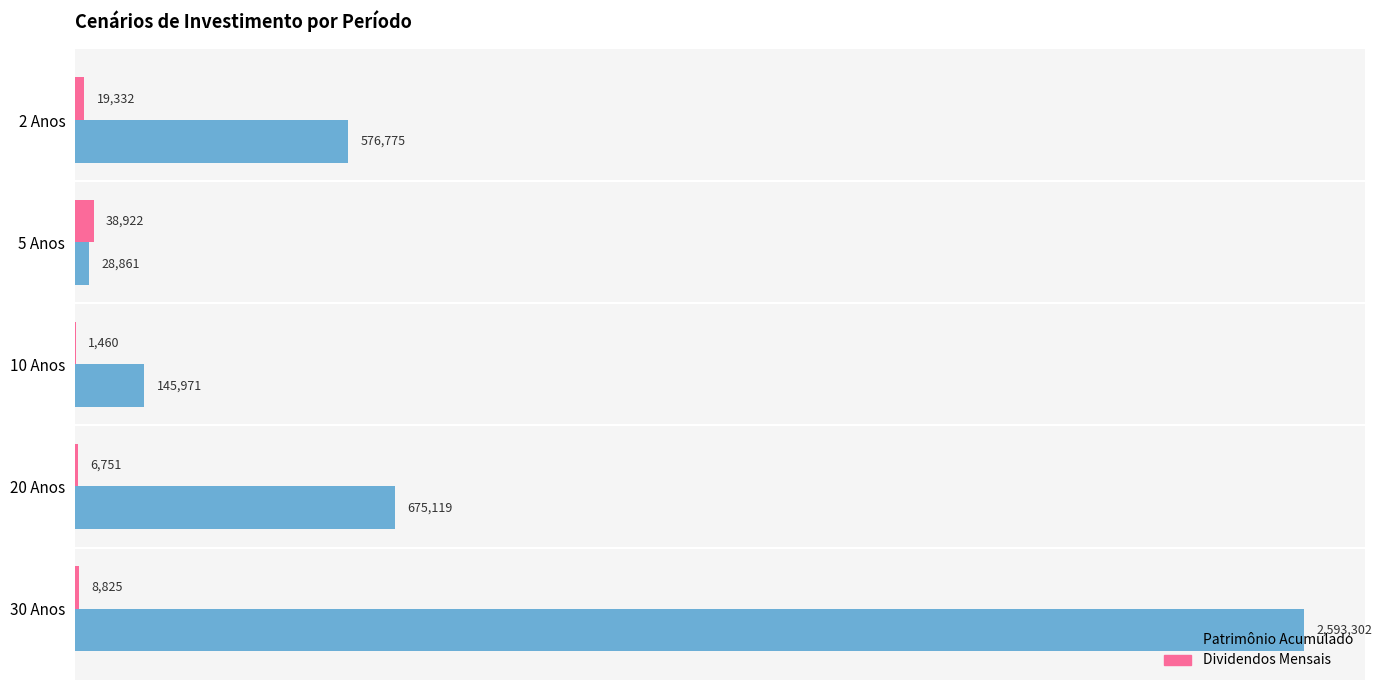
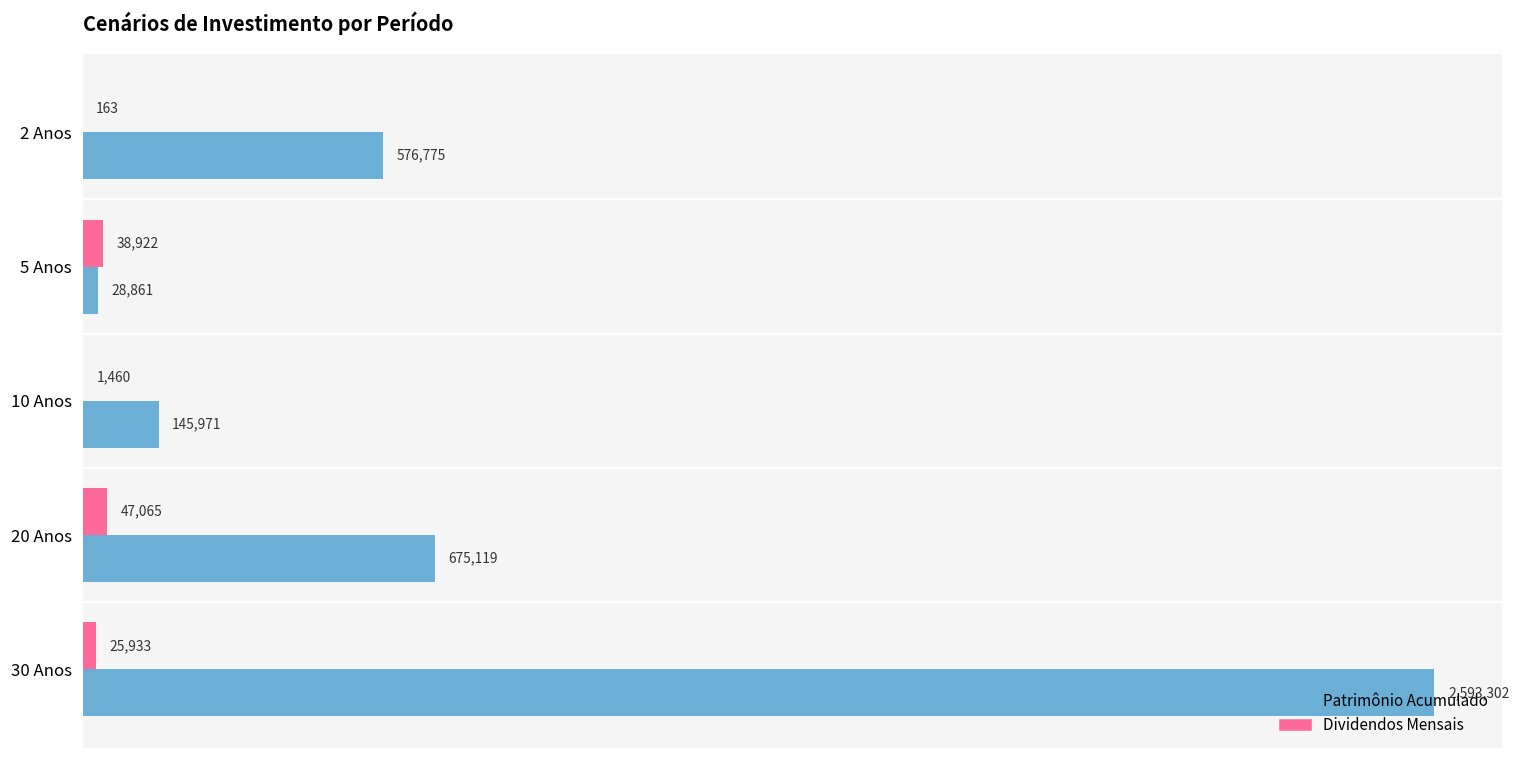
  {
    "Patrimônio Acumulado": {
      "2 Anos": "576,775",
      "5 Anos": "28,861",
      "10 Anos": "145,971",
      "20 Anos": "675,119",
      "30 Anos": "2,593,302"
    },
    "Dividendos Mensais": {
-     "2 Anos": "19,332",
+     "2 Anos": "163",
      "5 Anos": "38,922",
      "10 Anos": "1,460",
-     "20 Anos": "6,751",
-     "30 Anos": "8,825"
+     "20 Anos": "47,065",
+     "30 Anos": "25,933"
    }
  }
